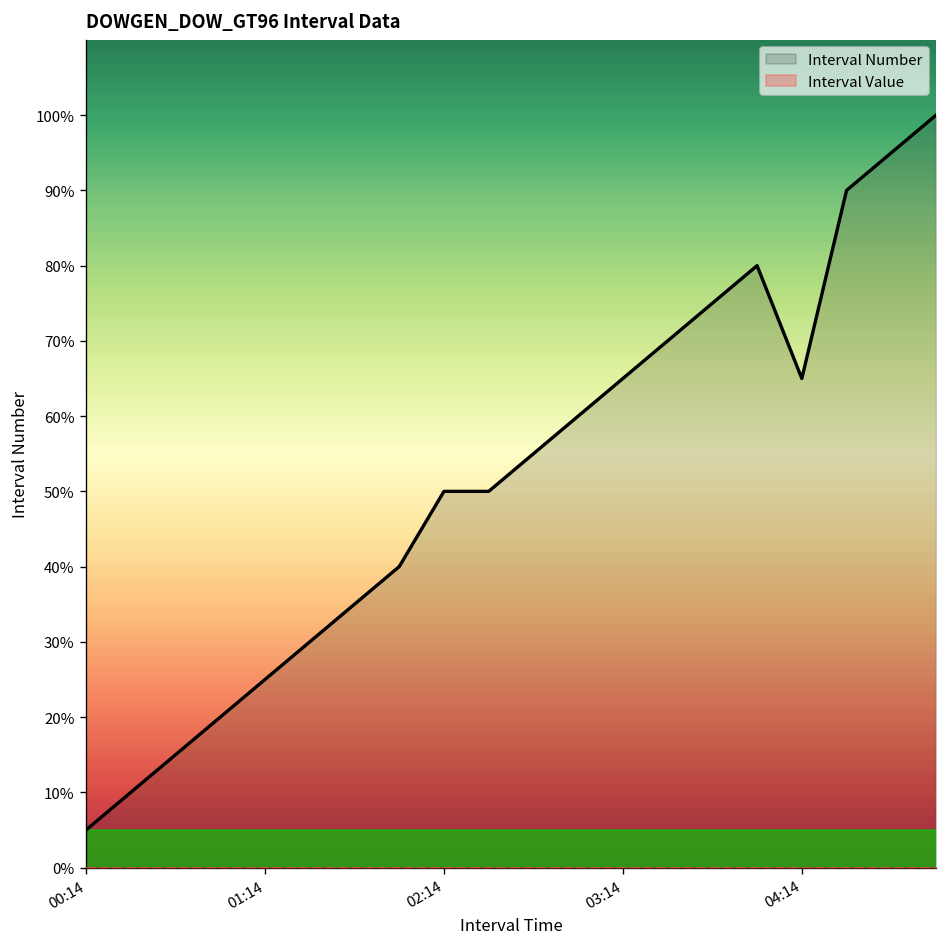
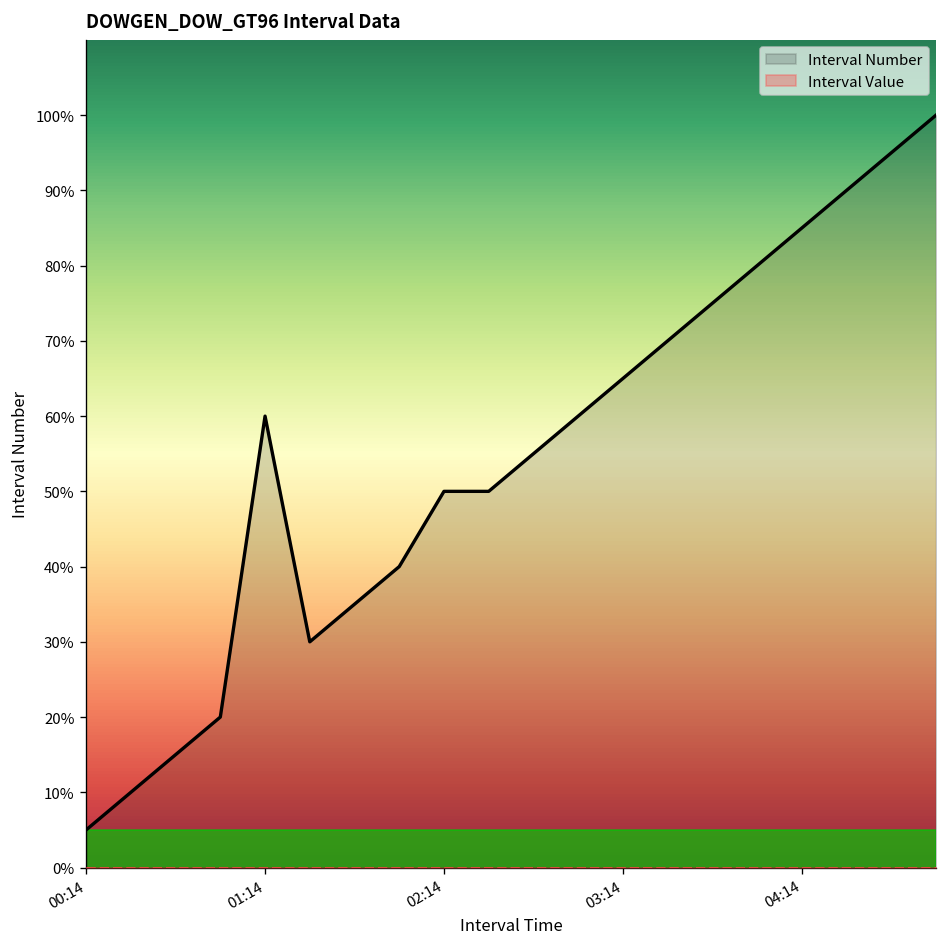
  {
    "Interval Number": {
-     "01:14": "25%",
+     "01:14": "60%",
      "02:14": "50%",
      "03:14": "65%",
-     "04:14": "65%"
+     "04:14": "85%"
    }
  }
